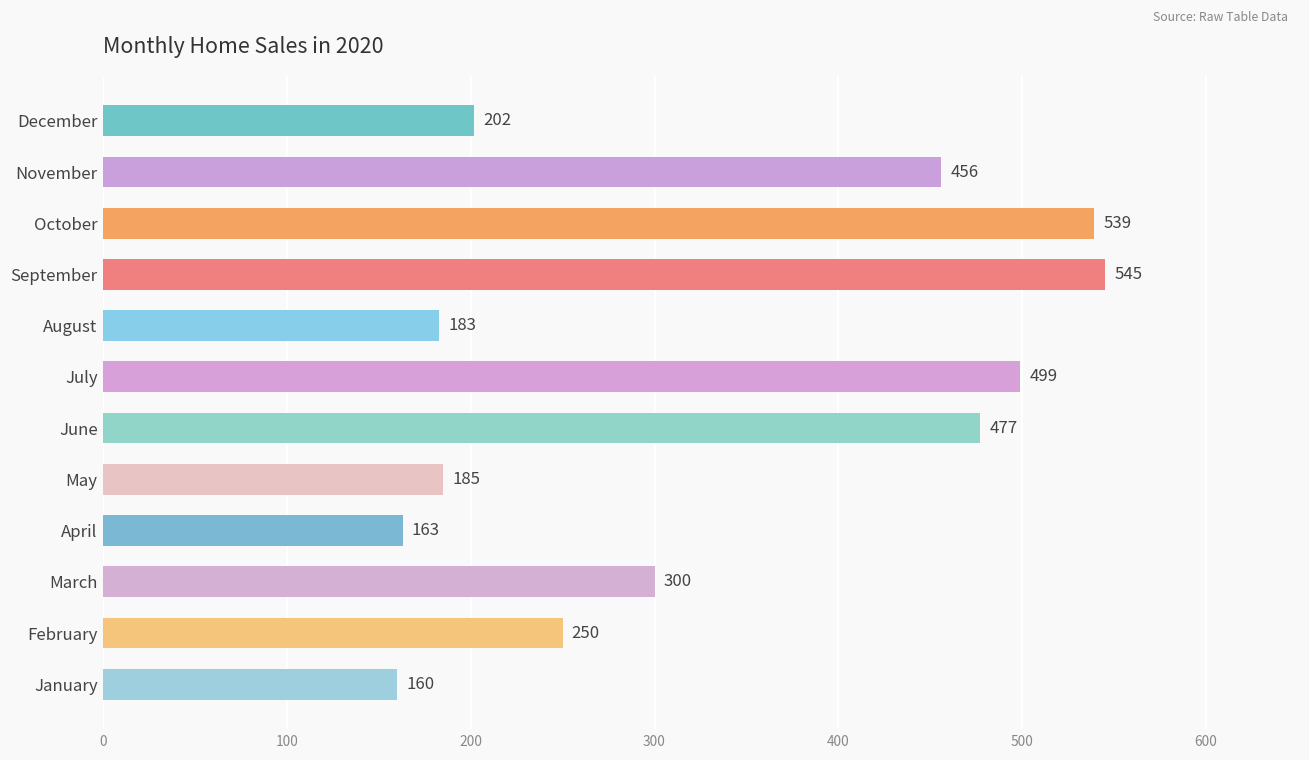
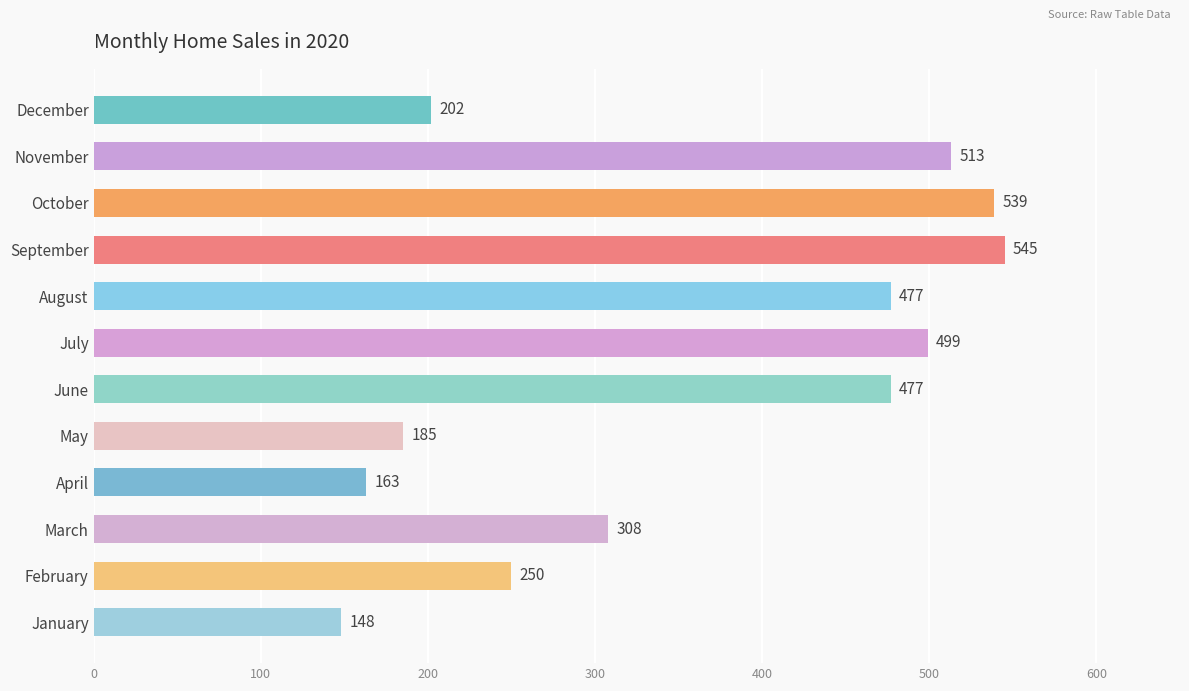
  {
    "December": 202,
-   "November": 456,
+   "November": 513,
    "October": 539,
    "September": 545,
-   "August": 183,
+   "August": 477,
    "July": 499,
    "June": 477,
    "May": 185,
    "April": 163,
-   "March": 300,
+   "March": 308,
    "February": 250,
-   "January": 160
+   "January": 148
  }
